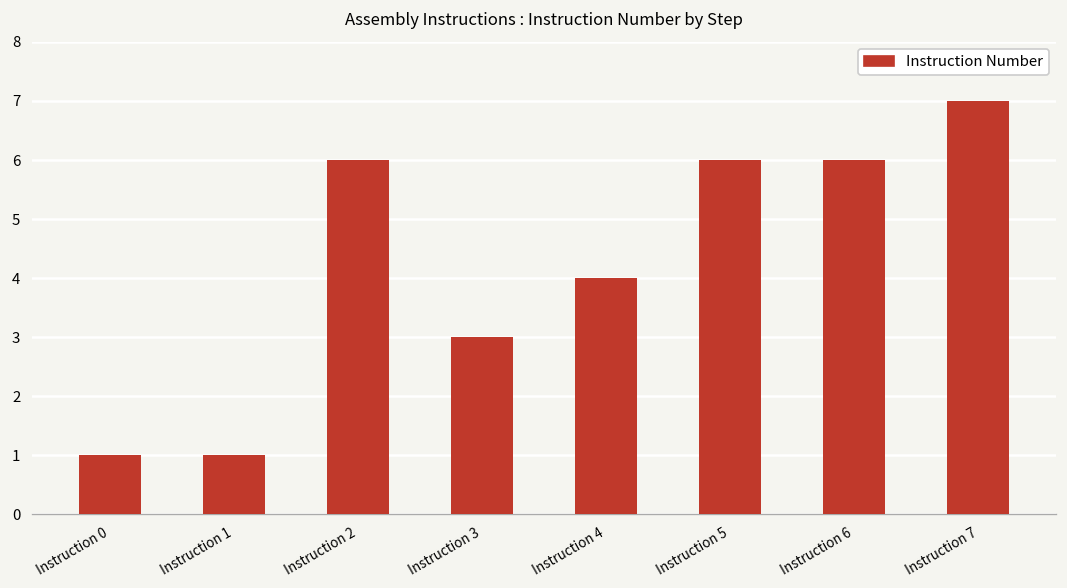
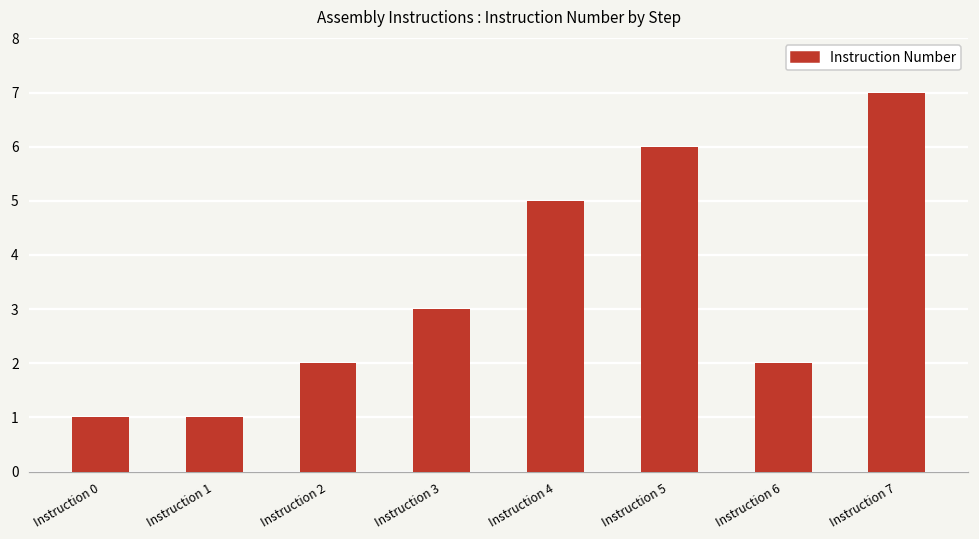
  {
    "Instruction 0": 1,
    "Instruction 1": 1,
-   "Instruction 2": 6,
+   "Instruction 2": 2,
    "Instruction 3": 3,
-   "Instruction 4": 4,
+   "Instruction 4": 5,
    "Instruction 5": 6,
-   "Instruction 6": 6,
+   "Instruction 6": 2,
    "Instruction 7": 7
  }
